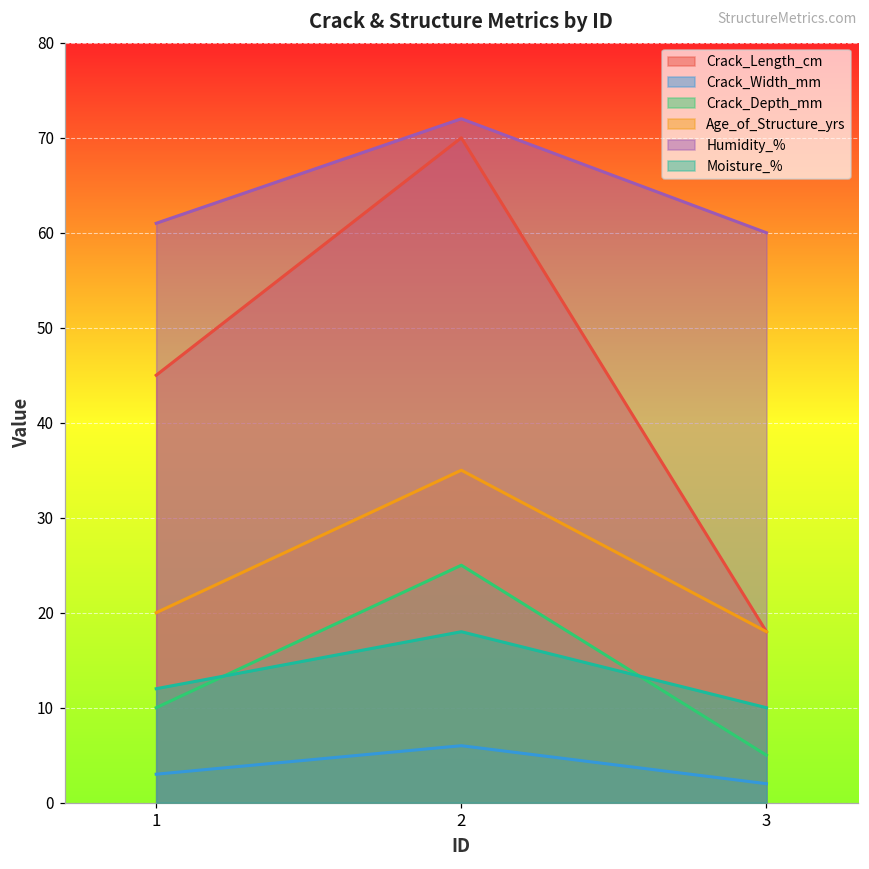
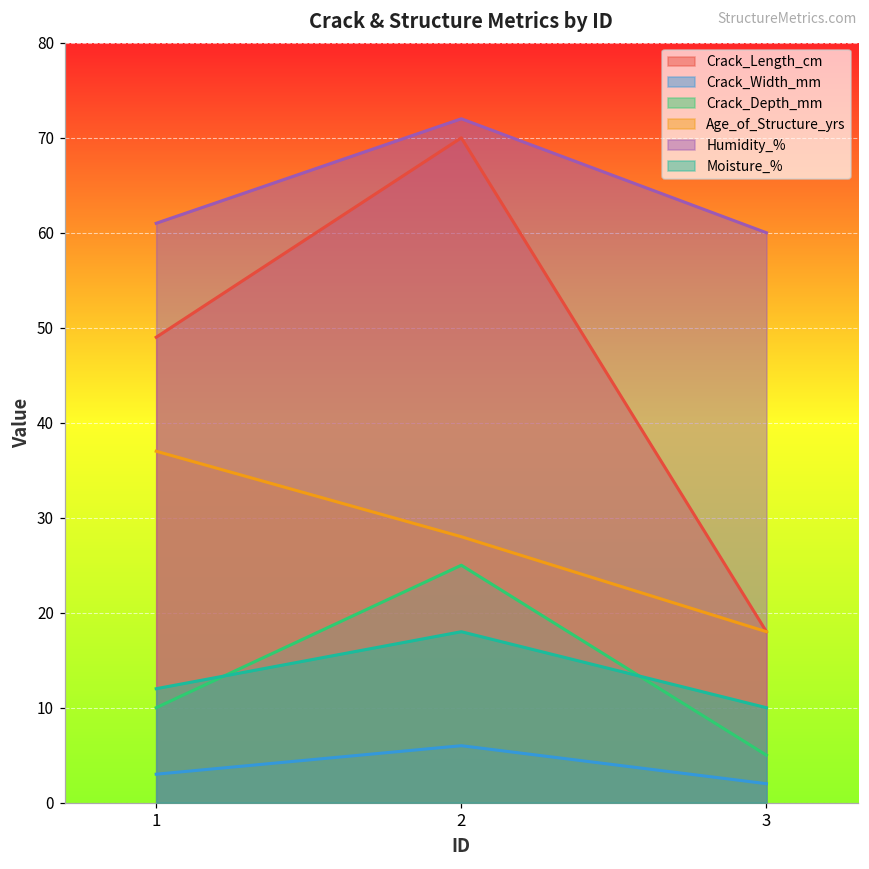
  {
    "Crack_Length_cm": {
-     "1": 45,
+     "1": 49,
      "2": 70
    },
    "Age_of_Structure_yrs": {
-     "1": 20,
-     "2": 35
+     "1": 37,
+     "2": 28
    },
    "Humidity_%": {
      "1": 61,
      "2": 72,
      "3": 60
    }
  }
